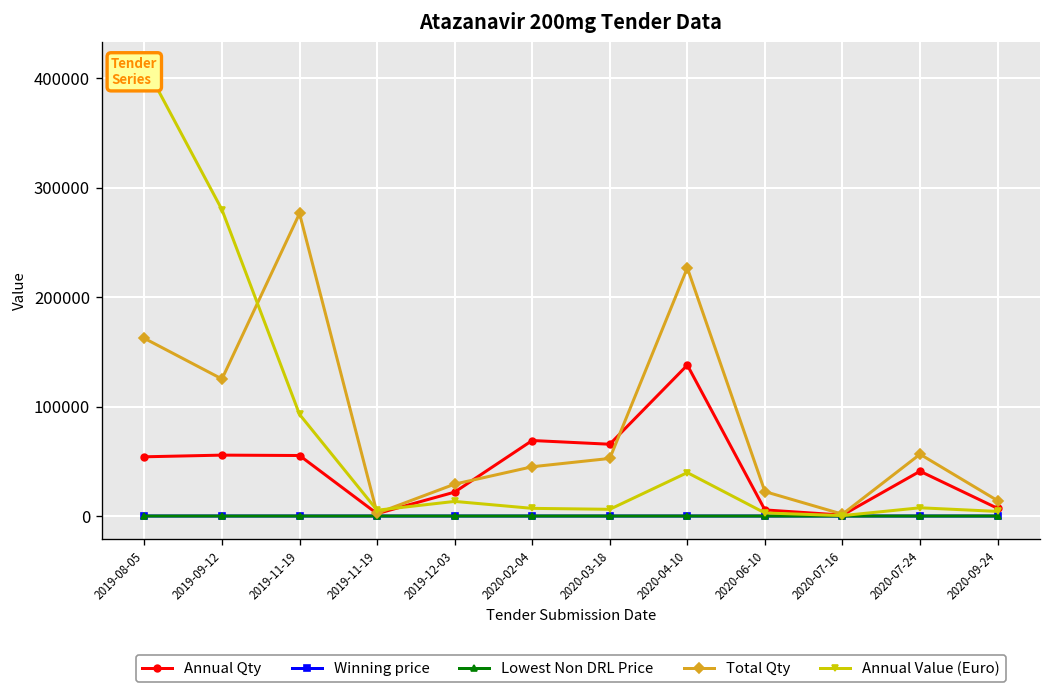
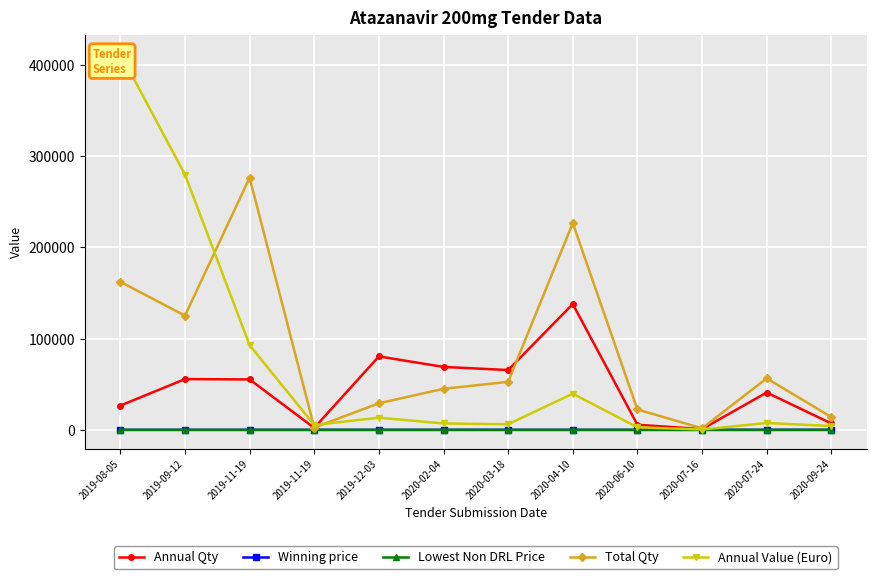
  {
    "Annual Qty": {
-     "2019-08-05": 50000,
+     "2019-08-05": 30000,
      "2019-09-12": 60000,
-     "2019-12-03": 20000,
+     "2019-12-03": 80000,
      "2020-02-04": 70000,
      "2020-03-18": 70000,
      "2020-04-10": 140000,
      "2020-07-24": 40000
    },
    "Lowest Non DRL Price": {
      "2019-08-05": 0,
      "2019-09-12": 0,
      "2019-12-03": 0,
      "2020-02-04": 0,
      "2020-03-18": 0,
      "2020-04-10": 0,
      "2020-06-10": 0,
      "2020-07-24": 0,
      "2020-09-24": 0
    }
  }
